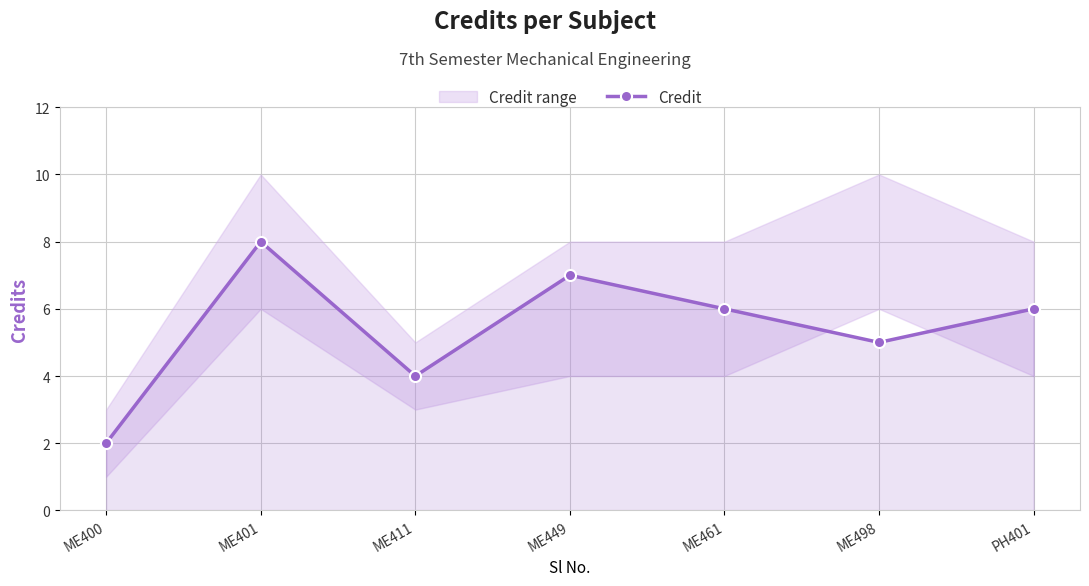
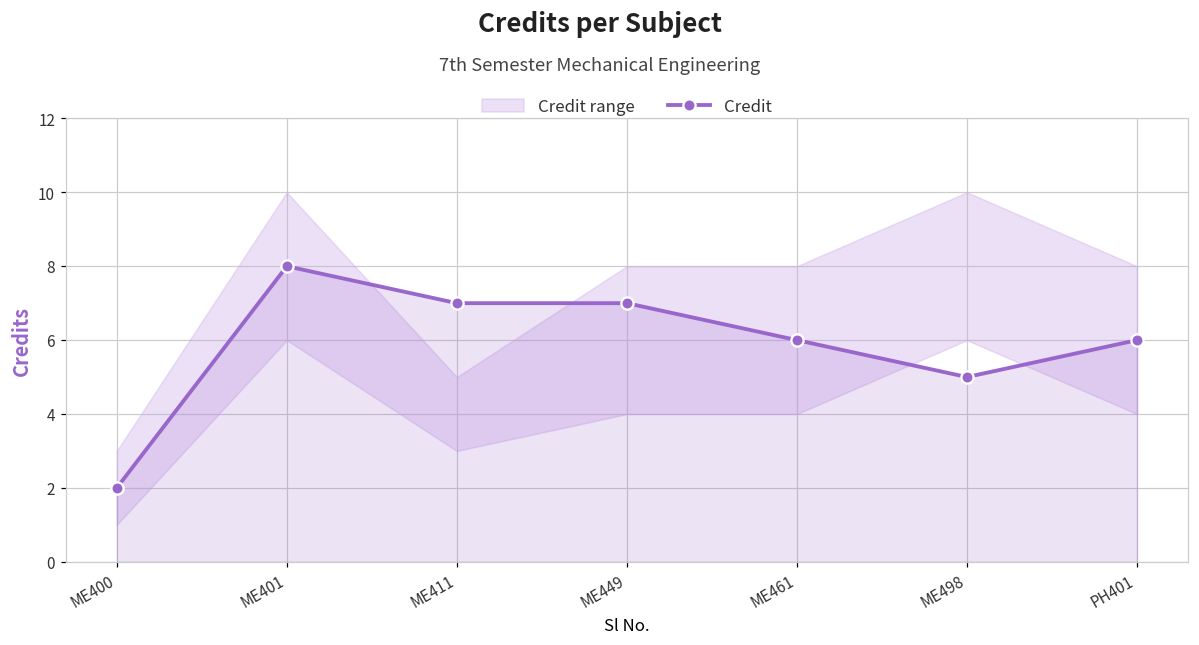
  {
    "Credit": {
      "ME400": 2,
      "ME401": 8,
-     "ME411": 4,
+     "ME411": 7,
      "ME449": 7,
      "ME461": 6,
      "ME498": 5,
      "PH401": 6
    }
  }
